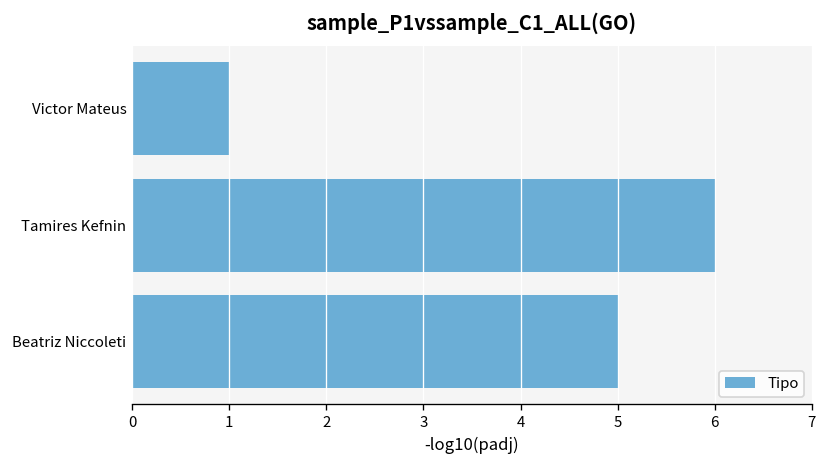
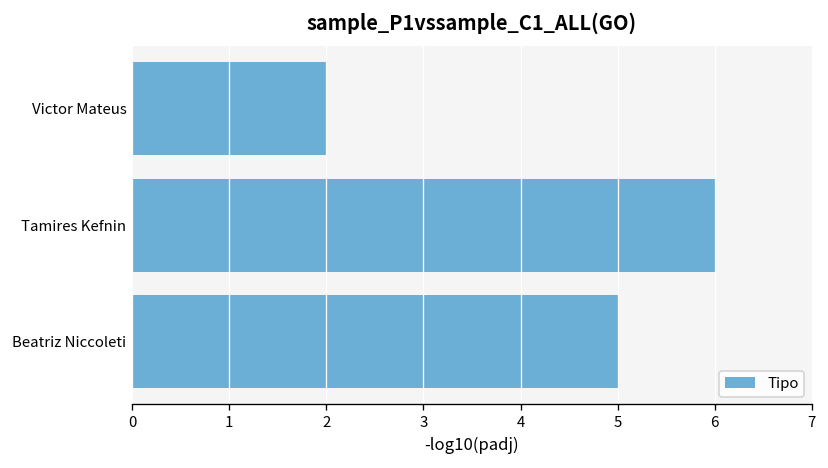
  {
-   "Victor Mateus": 1,
+   "Victor Mateus": 2,
    "Tamires Kefnin": 6,
    "Beatriz Niccoleti": 5
  }
